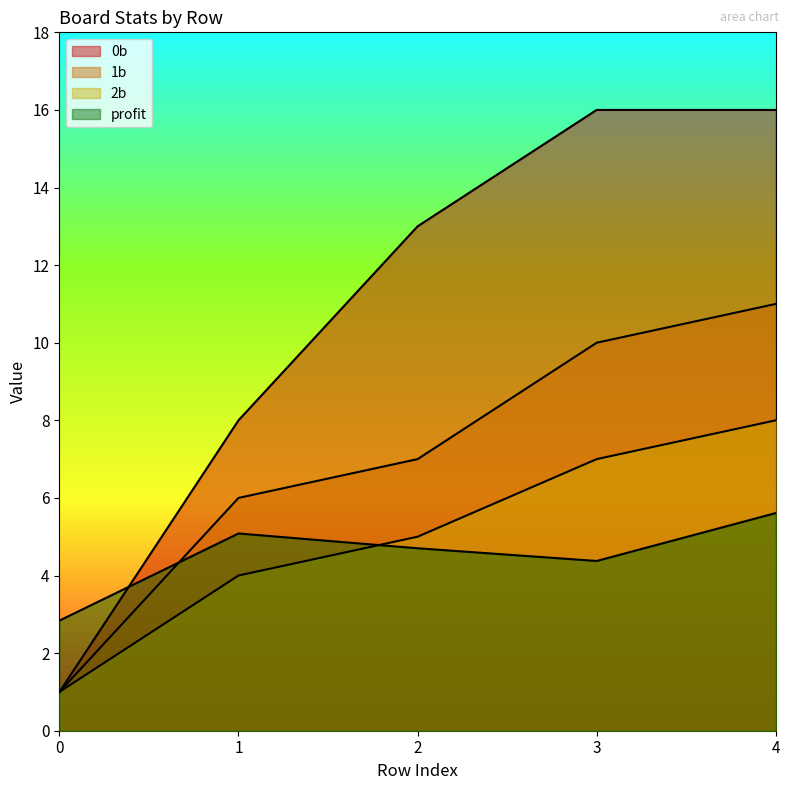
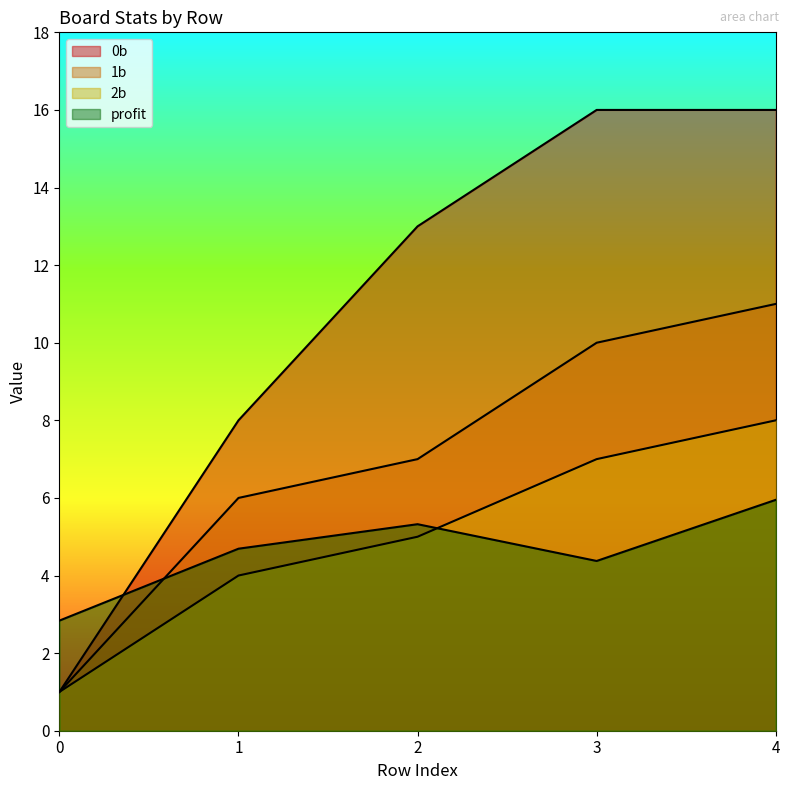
  {
    "0b": {
      "1": 8.0,
      "2": 13.0,
      "3": 16.0,
      "4": 16.0
    },
    "profit": {
      "0": 2.8,
-     "1": 5.1,
-     "2": 4.7,
+     "1": 4.7,
+     "2": 5.3,
      "3": 4.4,
-     "4": 5.6
+     "4": 6.0
    }
  }
